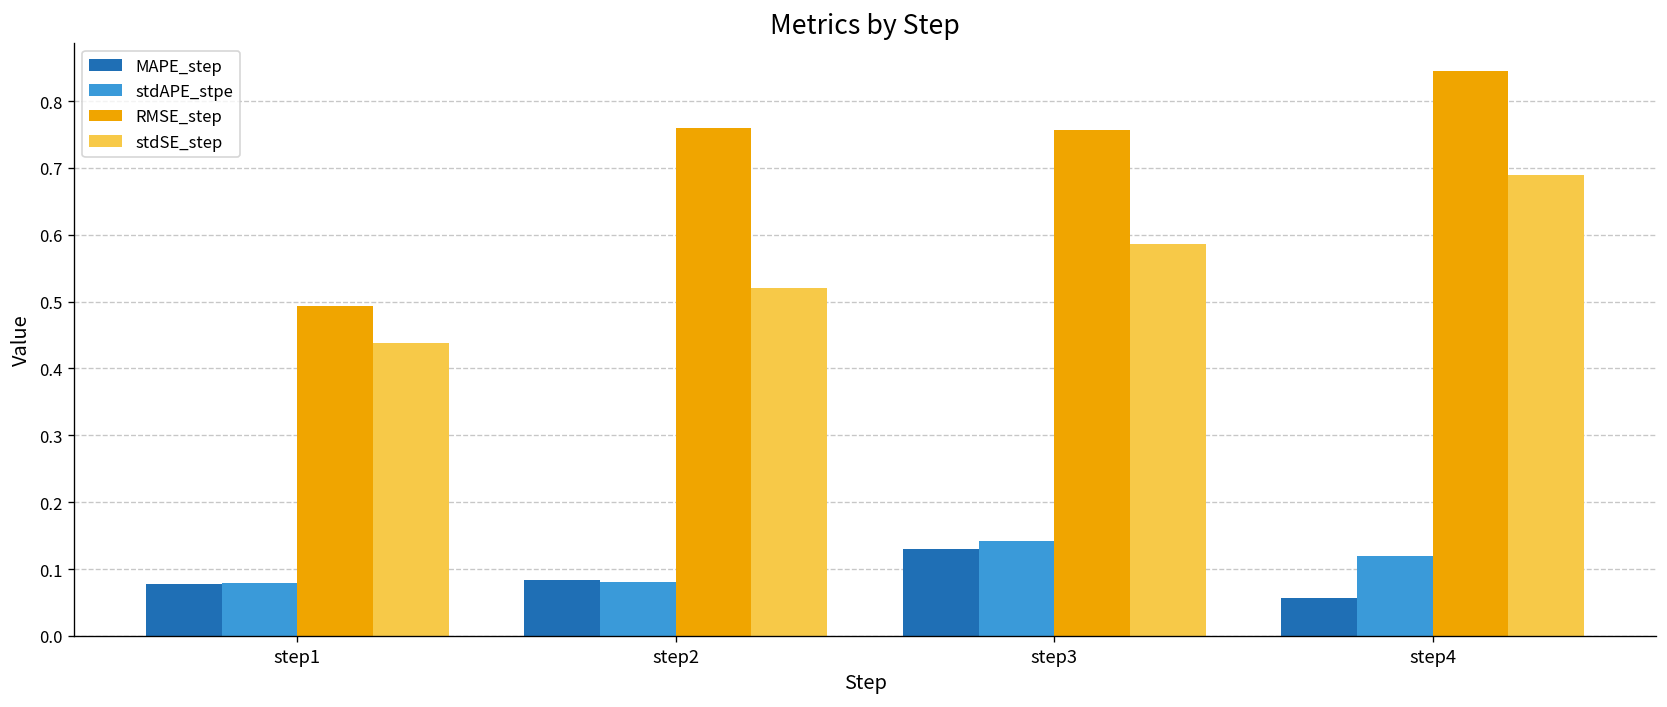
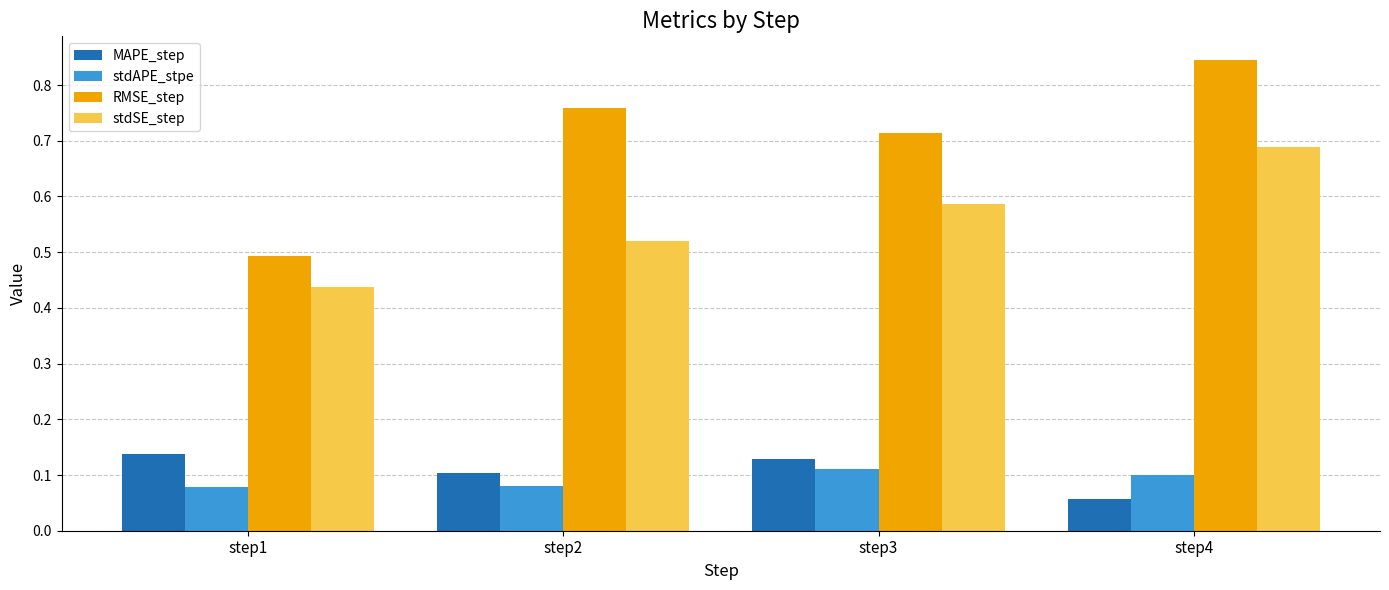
  {
    "MAPE_step": {
-     "step1": 0.08,
-     "step2": 0.08,
+     "step1": 0.14,
+     "step2": 0.10,
      "step3": 0.13,
      "step4": 0.06
    },
    "stdAPE_stpe": {
      "step1": 0.08,
      "step2": 0.08,
-     "step3": 0.14,
-     "step4": 0.12
+     "step3": 0.11,
+     "step4": 0.10
    },
    "RMSE_step": {
      "step1": 0.49,
      "step2": 0.76,
-     "step3": 0.76,
+     "step3": 0.71,
      "step4": 0.85
    },
    "stdSE_step": {
      "step1": 0.44,
      "step2": 0.52,
      "step3": 0.59,
      "step4": 0.69
    }
  }
